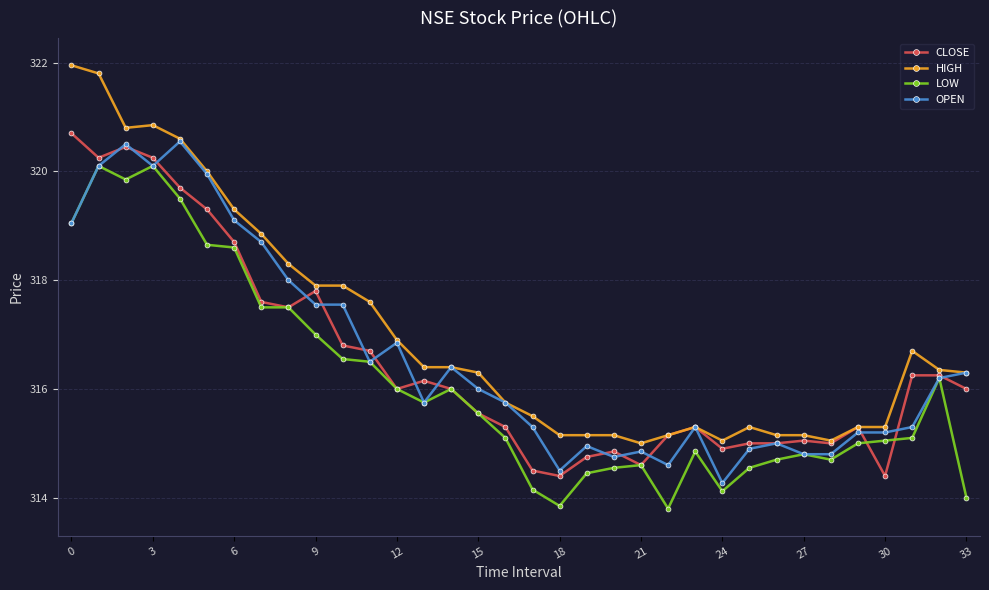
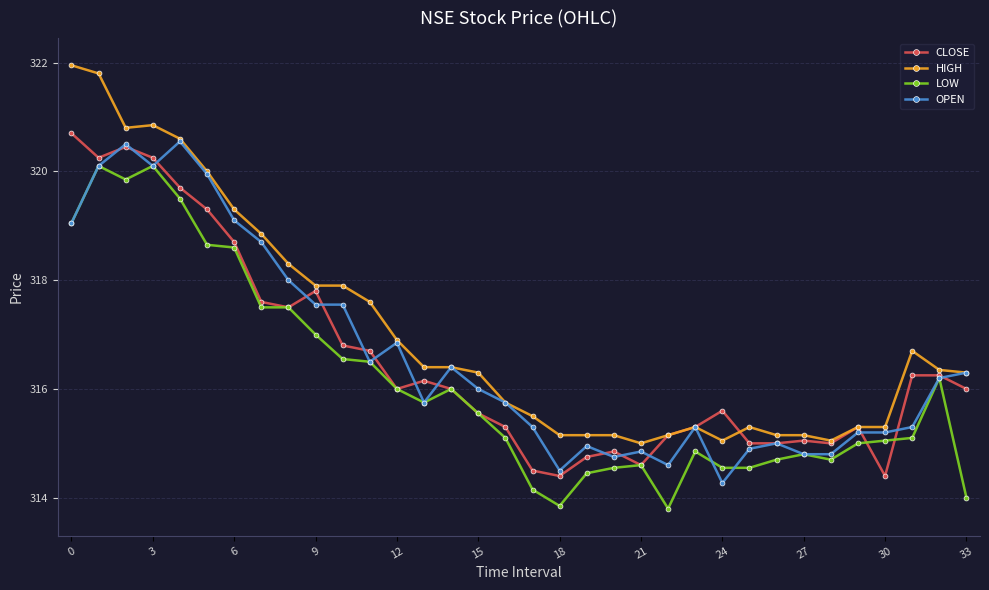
  {
    "CLOSE": {
      "0": 320.7,
      "3": 320.3,
      "6": 318.7,
      "9": 317.8,
      "18": 314.4,
-     "24": 314.9,
+     "24": 315.6,
      "27": 315.1,
      "30": 314.4,
      "33": 316.0
    },
    "HIGH": {
      "0": 322.0,
      "3": 320.9,
      "6": 319.3,
      "9": 317.9,
      "12": 316.9,
      "15": 316.3,
      "18": 315.2,
      "21": 315.0,
      "24": 315.1,
      "27": 315.2,
      "30": 315.3
    },
    "LOW": {
      "6": 318.6,
      "9": 317.0,
      "18": 313.9,
-     "24": 314.1,
+     "24": 314.6,
      "30": 315.1,
      "33": 314.0
    },
    "OPEN": {
      "6": 319.1,
      "9": 317.6,
      "12": 316.9,
      "15": 316.0,
      "18": 314.5,
      "21": 314.9,
      "24": 314.3,
      "30": 315.2
    }
  }
